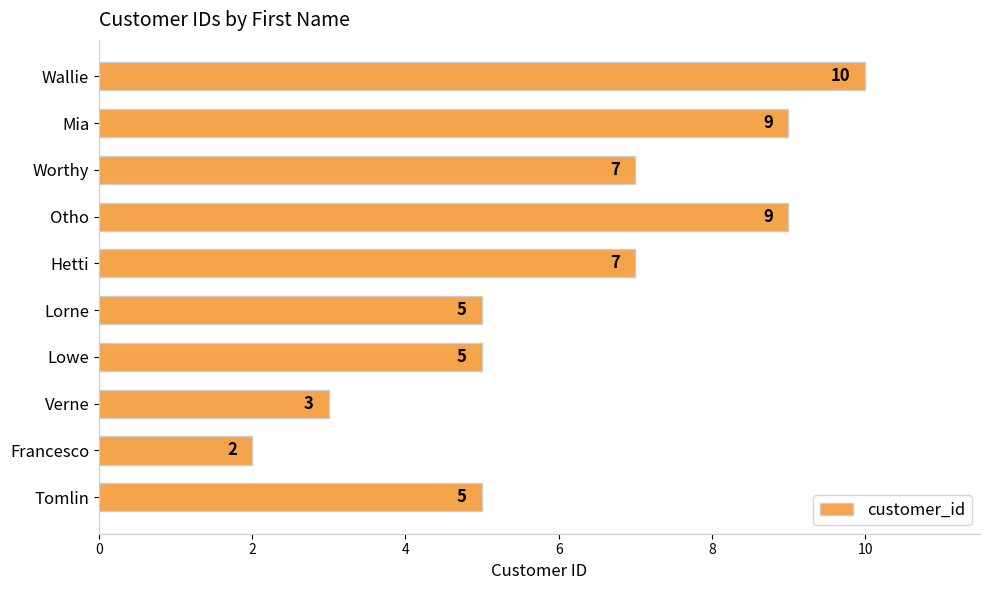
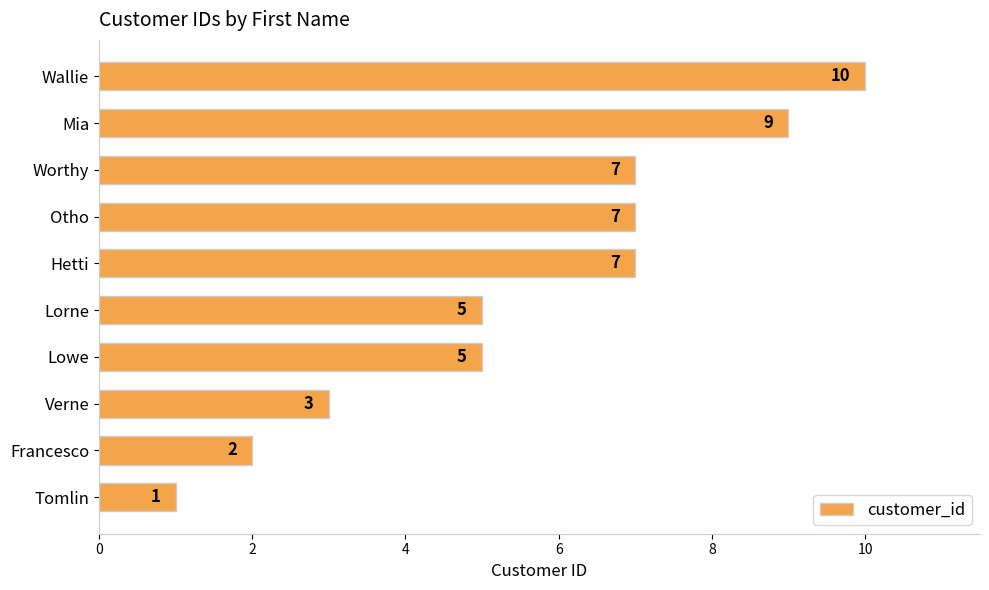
  {
    "Wallie": 10,
    "Mia": 9,
    "Worthy": 7,
-   "Otho": 9,
+   "Otho": 7,
    "Hetti": 7,
    "Lorne": 5,
    "Lowe": 5,
    "Verne": 3,
    "Francesco": 2,
-   "Tomlin": 5
+   "Tomlin": 1
  }
